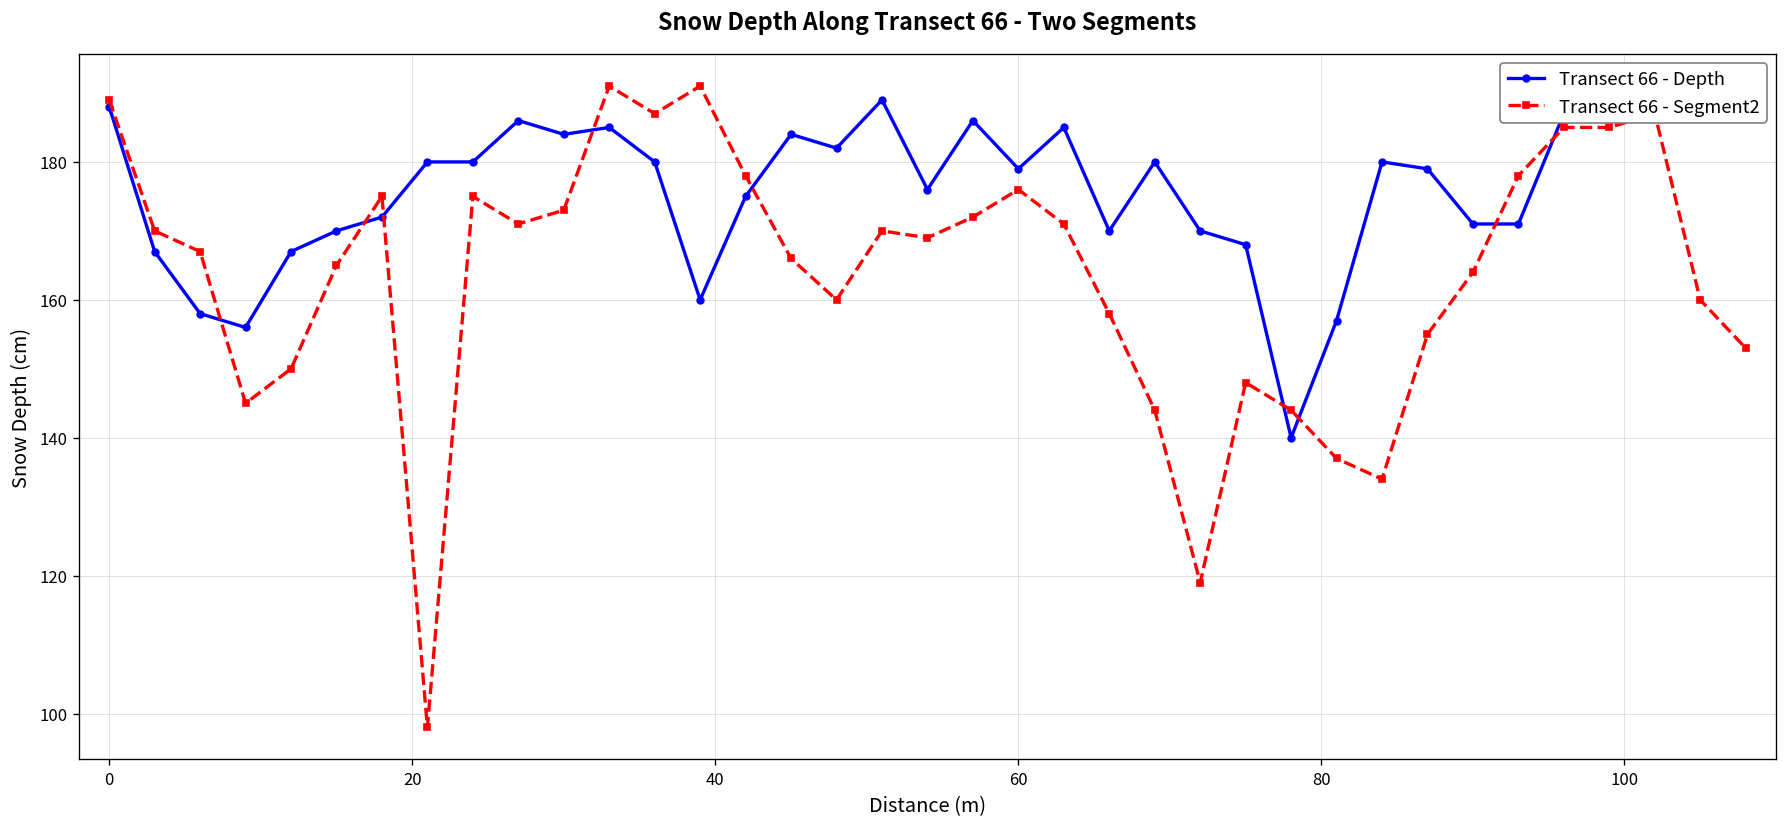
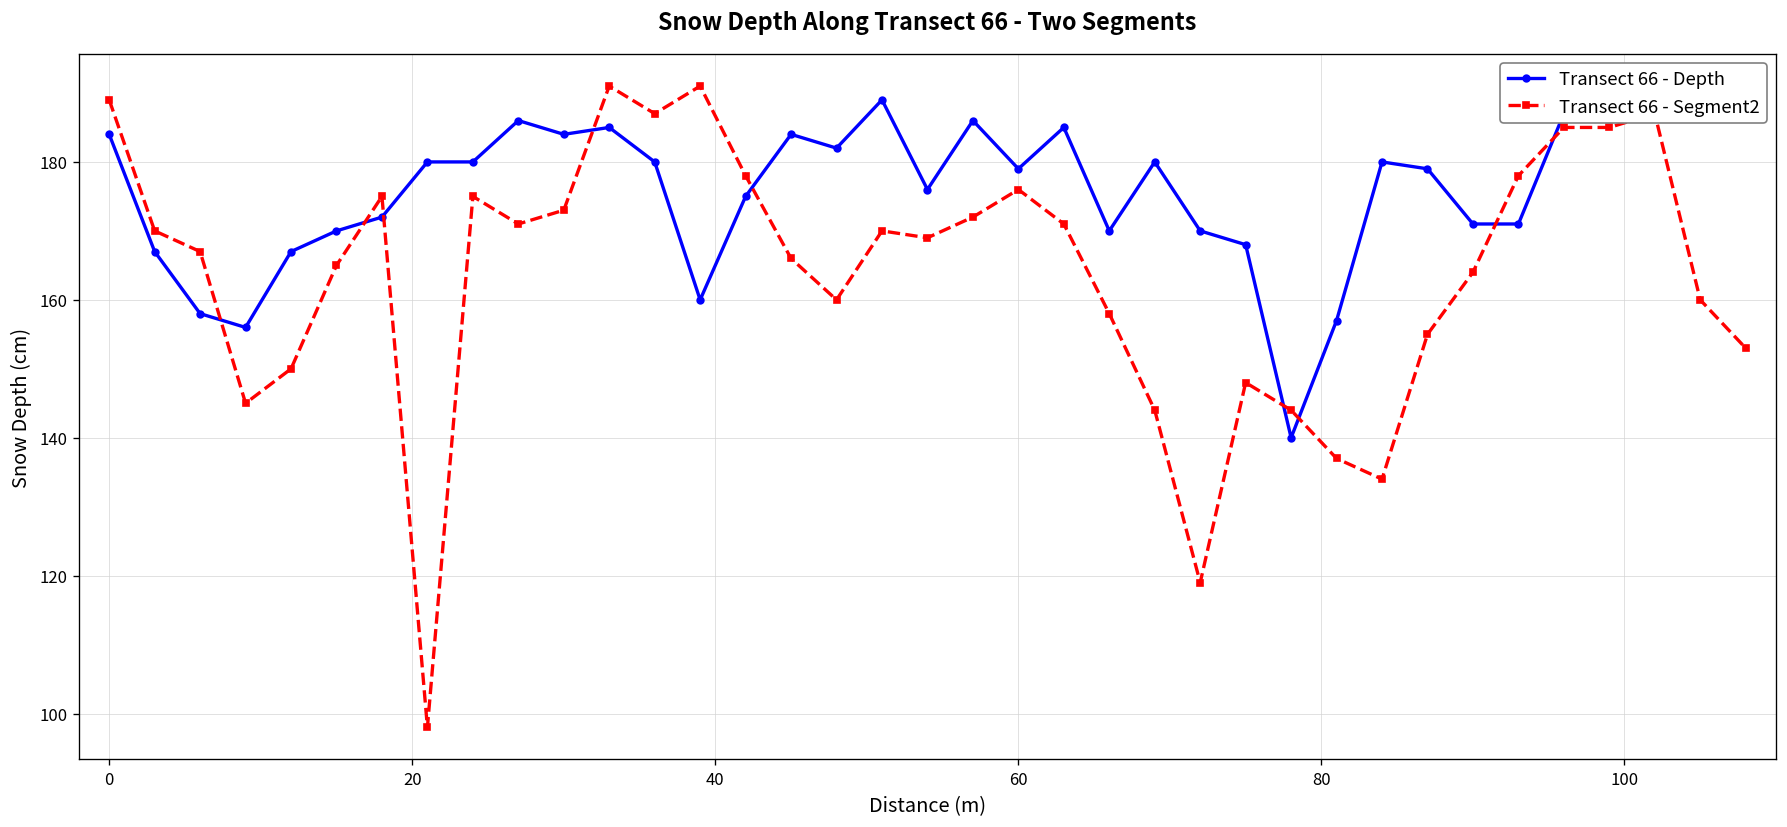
  {
    "Transect 66 - Depth": {
-     "0": 188,
+     "0": 184,
      "60": 179
    },
    "Transect 66 - Segment2": {
      "0": 189,
      "60": 176
    }
  }
